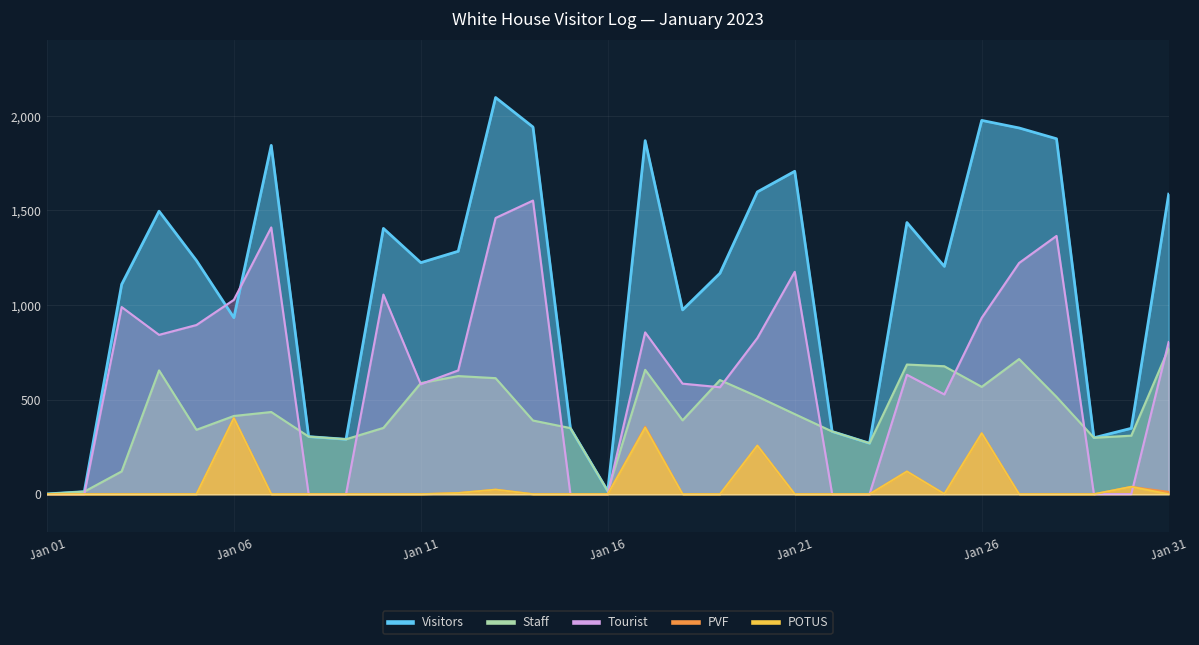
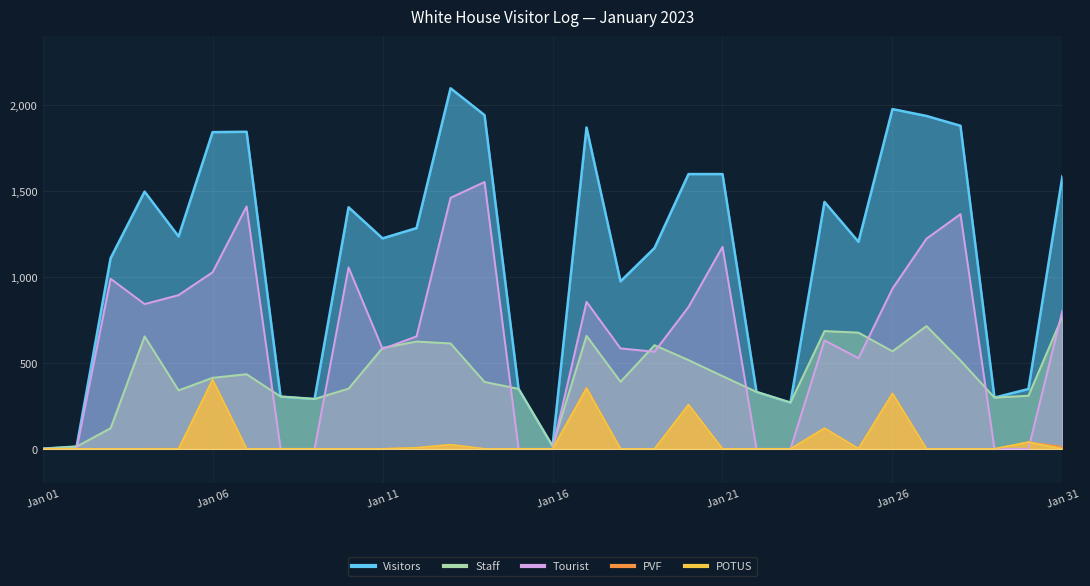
  {
    "Visitors": {
-     "Jan 06": "930",
+     "Jan 06": "1,840",
      "Jan 11": "1,220",
-     "Jan 21": "1,710",
+     "Jan 21": "1,600",
      "Jan 26": "1,980",
      "Jan 31": "1,590"
    }
  }
